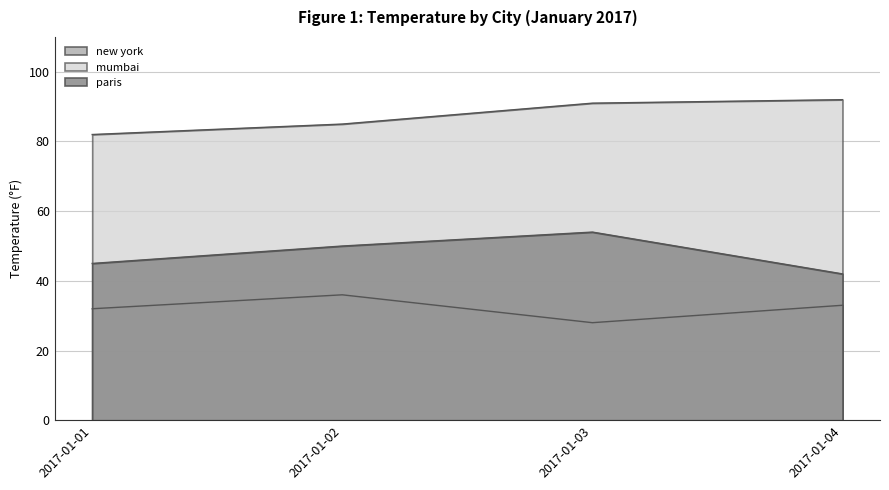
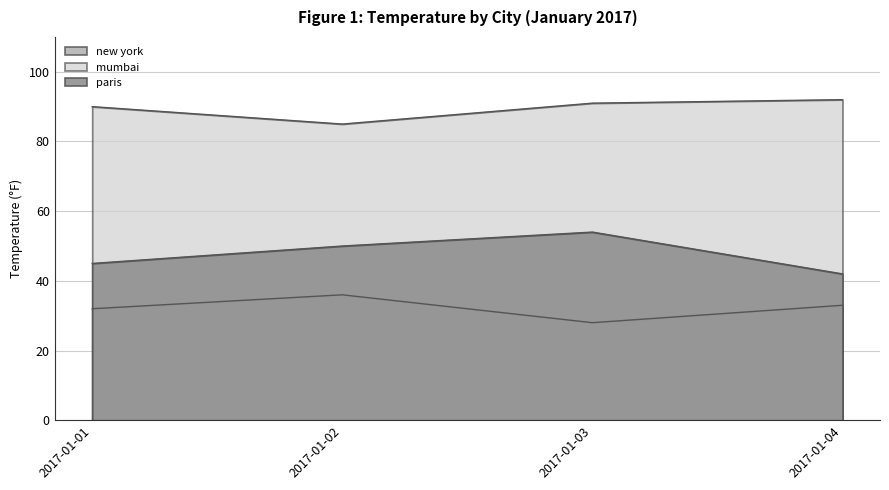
  {
    "mumbai": {
-     "2017-01-01": 82,
+     "2017-01-01": 90,
      "2017-01-02": 85,
      "2017-01-03": 91,
      "2017-01-04": 92
    }
  }
